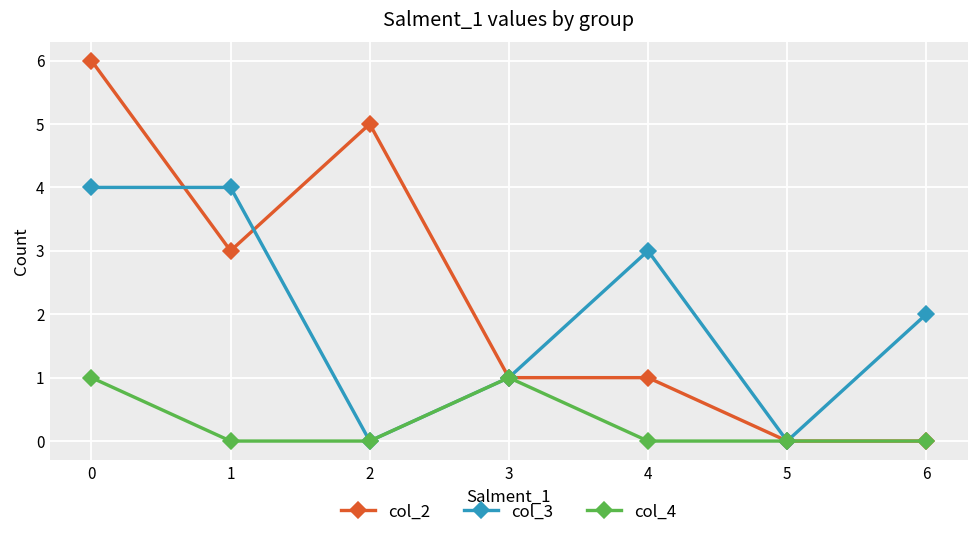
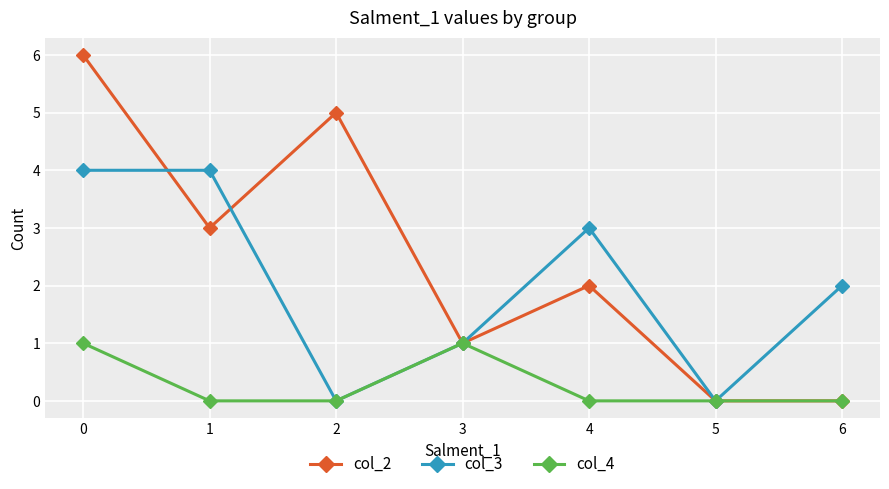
  {
    "col_2": {
      "0": 6,
      "1": 3,
      "2": 5,
-     "4": 1
+     "4": 2
    },
    "col_3": {
      "0": 4,
      "1": 4,
      "4": 3,
      "6": 2
    },
    "col_4": {
      "0": 1,
      "1": 0,
      "4": 0
    }
  }
